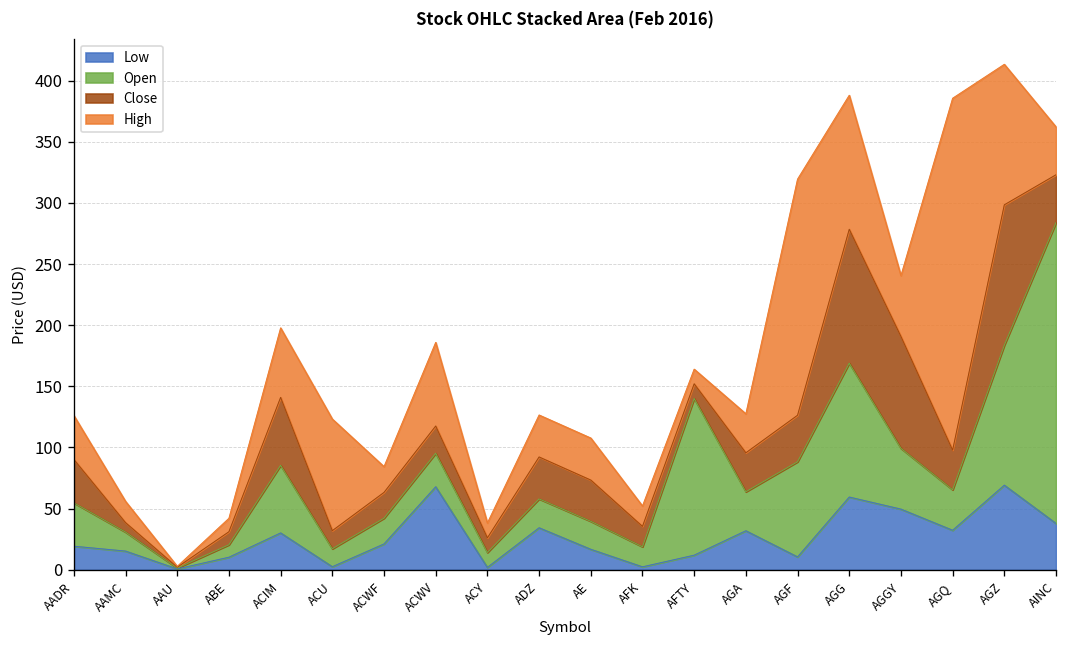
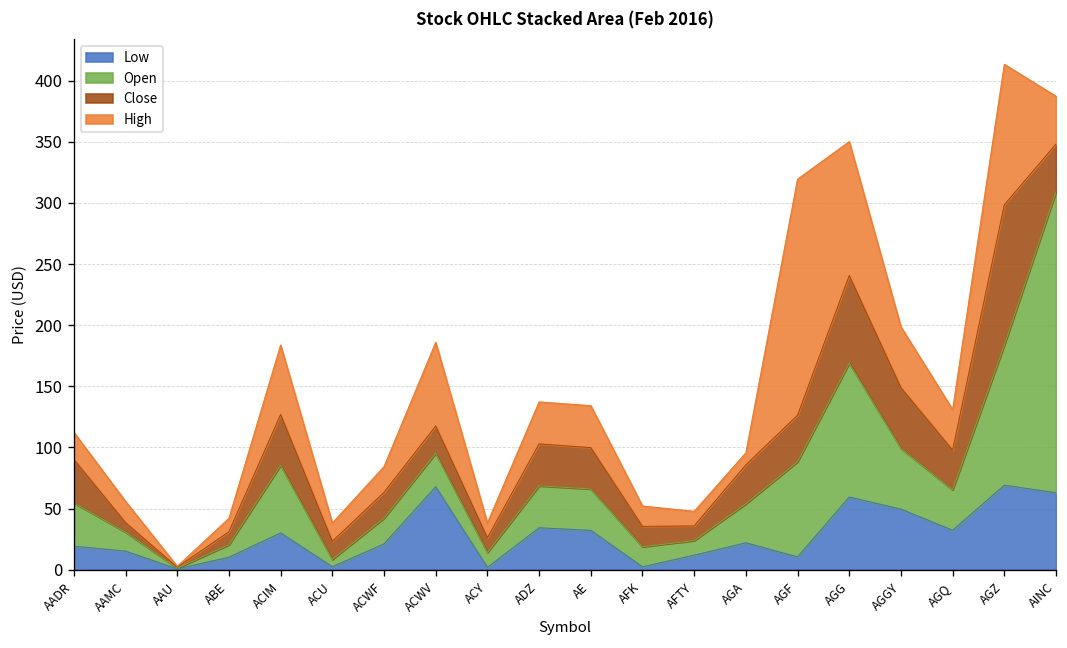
  {
    "Low": {
      "AADR": 19,
      "AAMC": 15,
      "ABE": 10,
      "ACIM": 30,
      "ACU": 2,
      "ACWF": 21,
      "ACWV": 68,
      "ACY": 2,
      "ADZ": 34,
-     "AE": 17,
+     "AE": 32,
      "AFK": 2,
      "AFTY": 12,
-     "AGA": 32,
+     "AGA": 22,
      "AGF": 10,
      "AGG": 59,
      "AGGY": 50,
      "AGQ": 32,
      "AGZ": 69,
-     "AINC": 38
+     "AINC": 63
    },
    "Open": {
      "AADR": 35,
      "AAMC": 16,
      "ABE": 10,
      "ACIM": 55,
-     "ACU": 15,
+     "ACU": 6,
      "ACWF": 21,
      "ACWV": 27,
      "ACY": 12,
-     "ADZ": 24,
-     "AE": 23,
+     "ADZ": 34,
+     "AE": 34,
      "AFK": 16,
-     "AFTY": 128,
+     "AFTY": 12,
      "AGA": 32,
      "AGF": 78,
      "AGG": 110,
      "AGGY": 50,
      "AGQ": 33,
      "AGZ": 115,
      "AINC": 246
    },
    "Close": {
      "AADR": 36,
      "AAMC": 8,
      "ABE": 11,
-     "ACIM": 56,
+     "ACIM": 42,
      "ACU": 15,
      "ACWF": 21,
      "ACWV": 22,
      "ACY": 12,
      "ADZ": 34,
      "AE": 34,
      "AFK": 17,
      "AFTY": 12,
      "AGA": 32,
      "AGF": 38,
-     "AGG": 110,
-     "AGGY": 91,
+     "AGG": 72,
+     "AGGY": 50,
      "AGQ": 32,
      "AGZ": 115,
      "AINC": 39
    },
    "High": {
-     "AADR": 36,
+     "AADR": 22,
      "AAMC": 17,
      "ABE": 11,
      "ACIM": 57,
-     "ACU": 91,
+     "ACU": 15,
      "ACWF": 21,
      "ACWV": 68,
      "ACY": 12,
      "ADZ": 34,
      "AE": 34,
      "AFK": 17,
      "AFTY": 12,
-     "AGA": 32,
+     "AGA": 10,
      "AGF": 193,
      "AGG": 110,
      "AGGY": 50,
-     "AGQ": 288,
+     "AGQ": 33,
      "AGZ": 115,
      "AINC": 39
    }
  }
